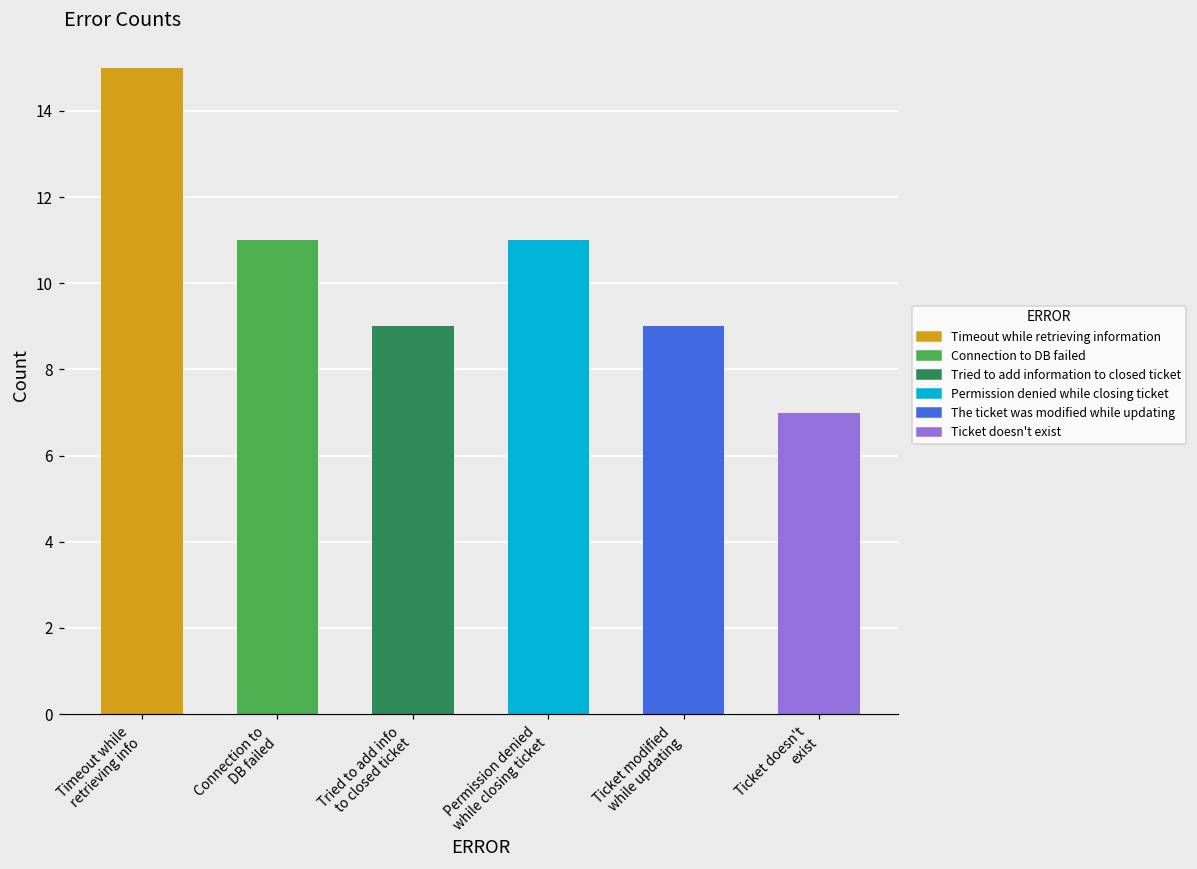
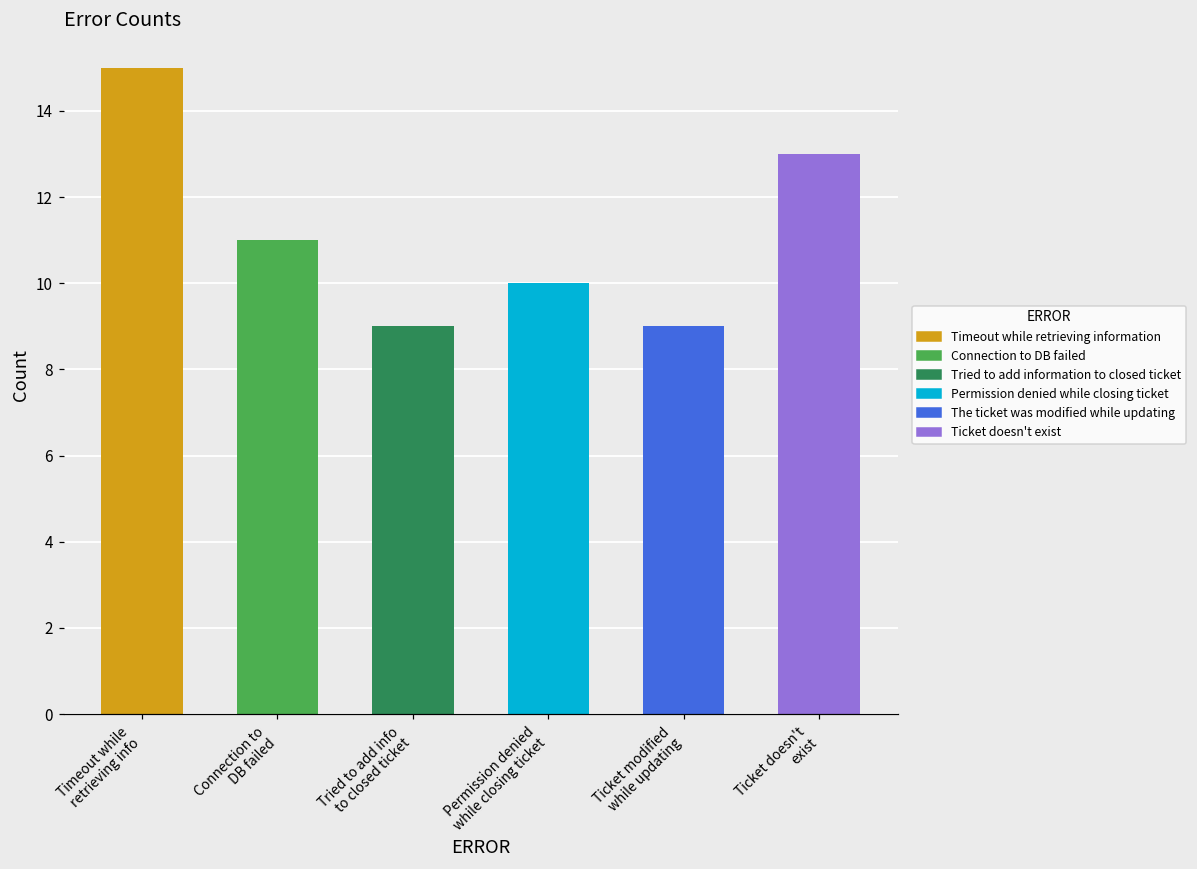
  {
    "Timeout while retrieving info": 15,
    "Connection to DB failed": 11,
    "Tried to add info to closed ticket": 9,
-   "Permission denied while closing ticket": 11,
+   "Permission denied while closing ticket": 10,
    "Ticket modified while updating": 9,
-   "Ticket doesn't exist": 7
+   "Ticket doesn't exist": 13
  }
